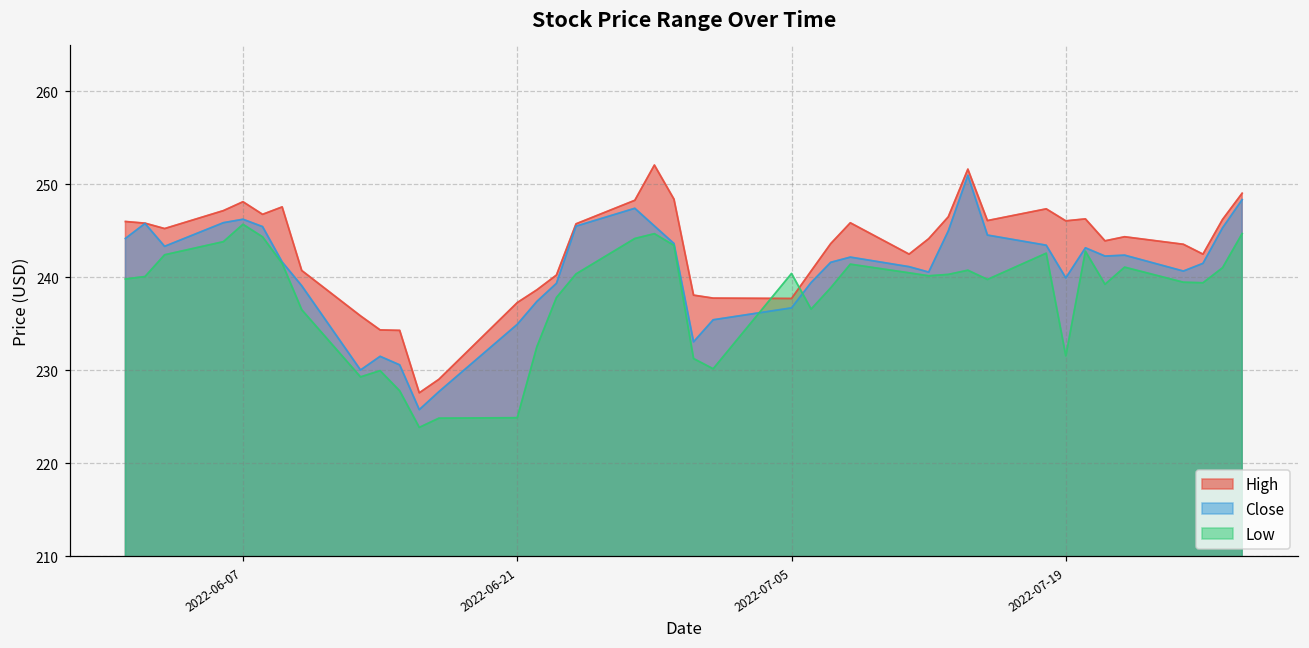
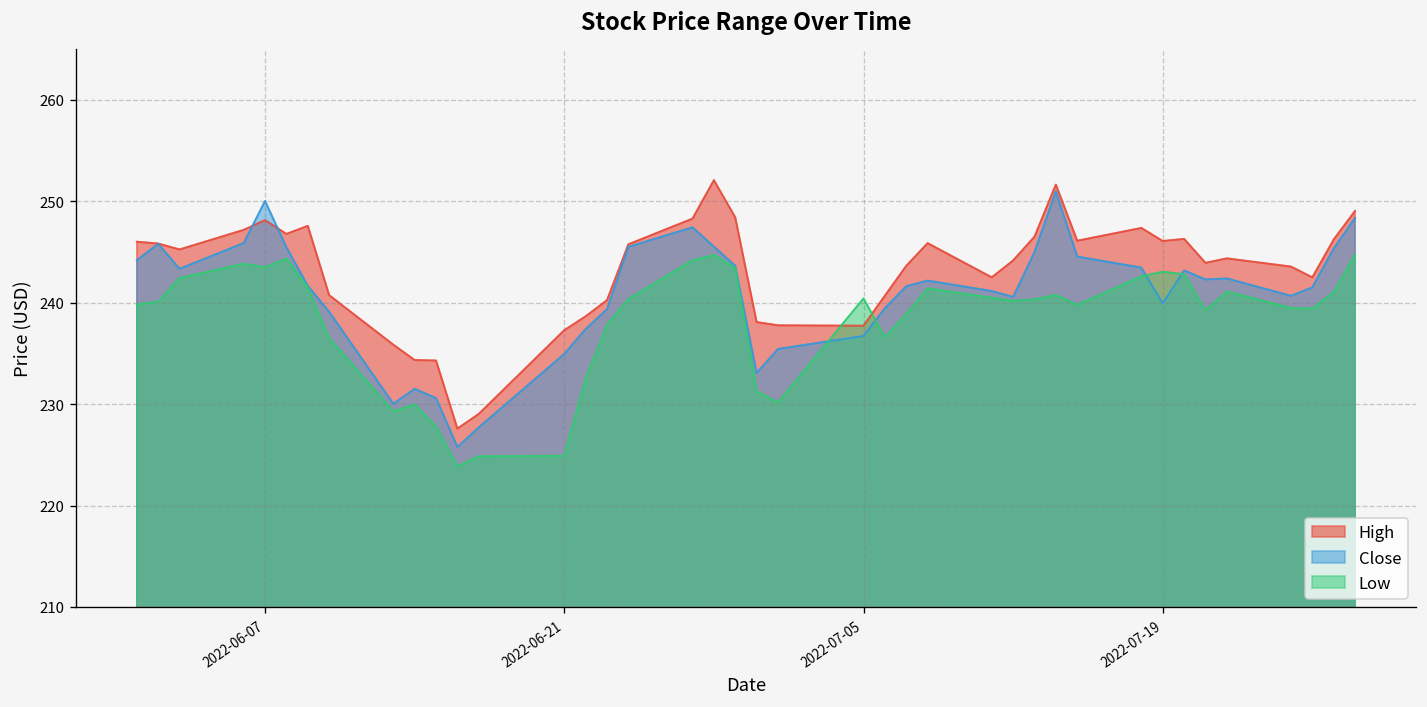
  {
    "High": {
      "2022-06-07": 248,
      "2022-06-21": 237,
      "2022-07-05": 238,
      "2022-07-19": 246
    },
    "Close": {
-     "2022-06-07": 246,
+     "2022-06-07": 250,
      "2022-06-21": 235,
      "2022-07-05": 237,
      "2022-07-19": 240
    },
    "Low": {
-     "2022-06-07": 246,
+     "2022-06-07": 243,
      "2022-06-21": 225,
      "2022-07-05": 240,
-     "2022-07-19": 232
+     "2022-07-19": 243
    }
  }
